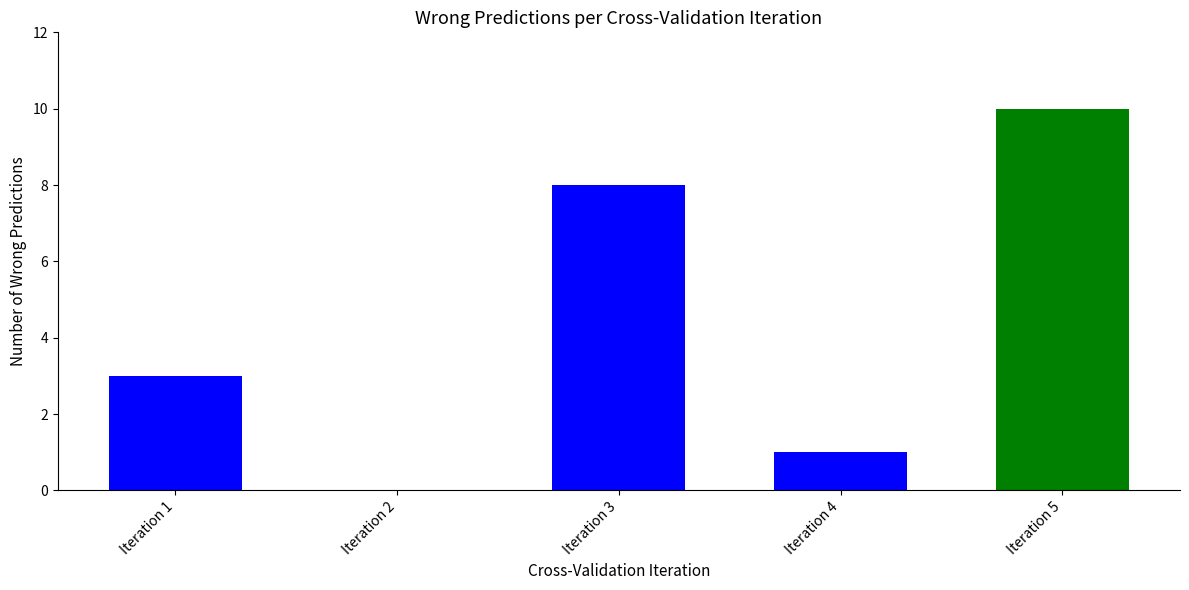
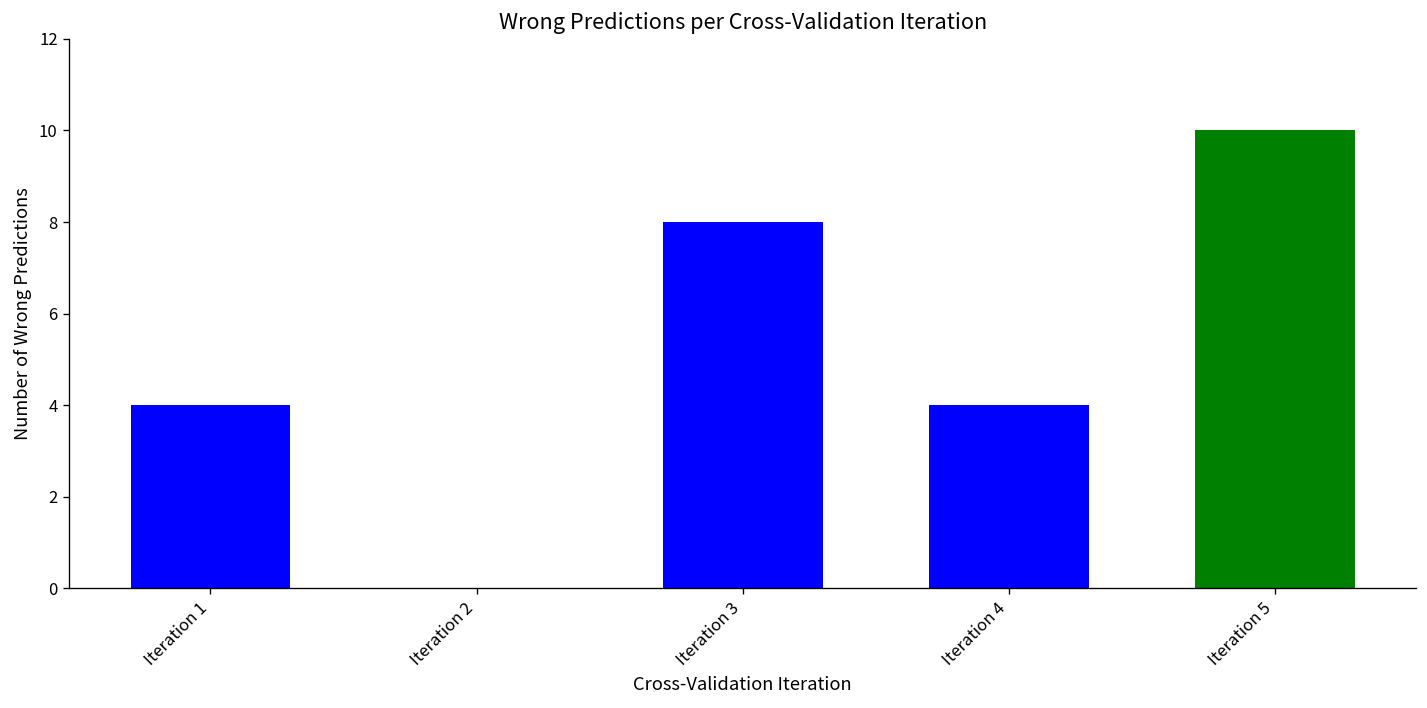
  {
-   "Iteration 1": 3,
+   "Iteration 1": 4,
    "Iteration 2": 0,
    "Iteration 3": 8,
-   "Iteration 4": 1,
+   "Iteration 4": 4,
    "Iteration 5": 10
  }
